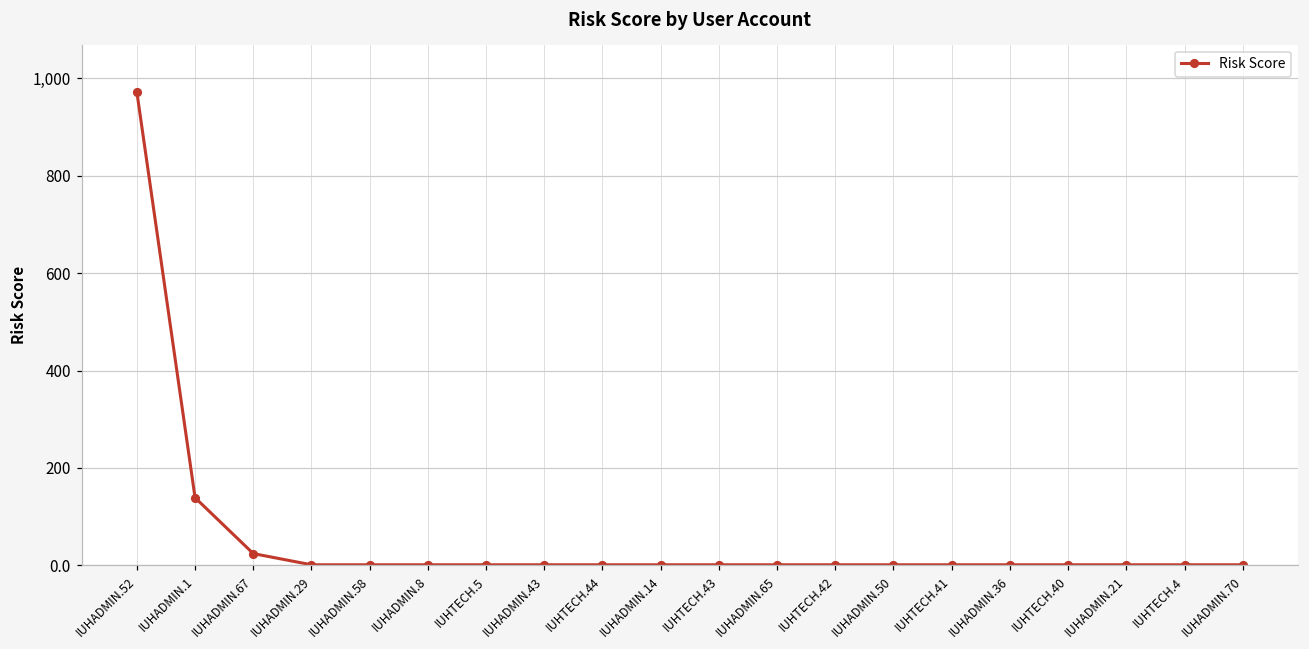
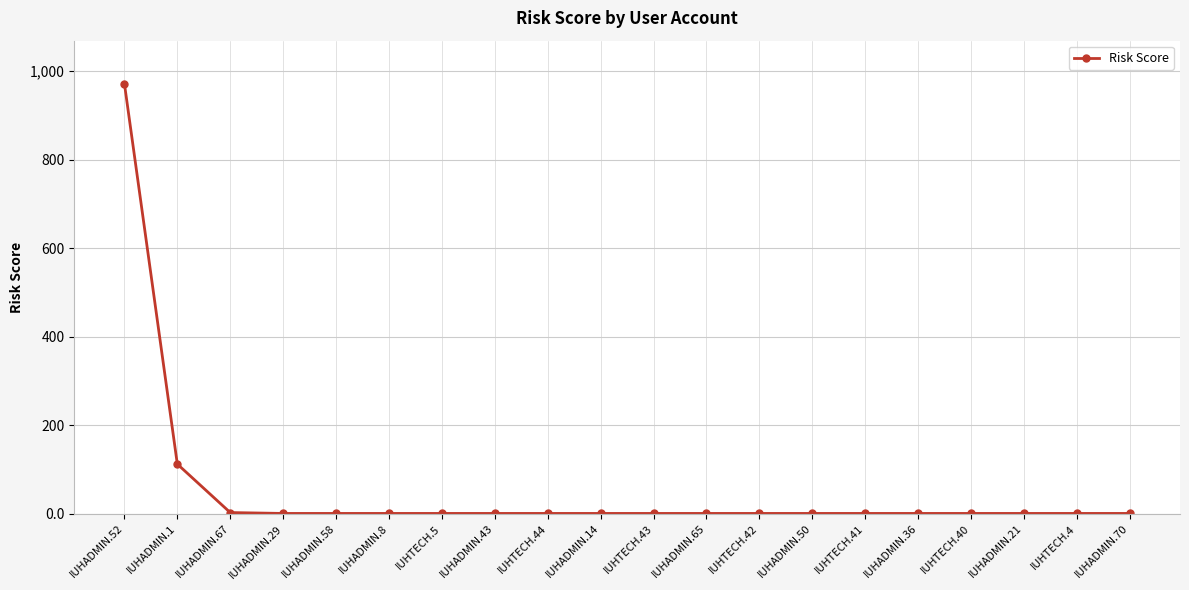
  {
    "IUHADMIN.52": 970,
-   "IUHADMIN.1": 140,
-   "IUHADMIN.67": 20,
+   "IUHADMIN.1": 110,
+   "IUHADMIN.67": 0,
    "IUHADMIN.29": 0,
    "IUHADMIN.58": 0,
    "IUHADMIN.8": 0,
    "IUHTECH.5": 0,
    "IUHADMIN.43": 0,
    "IUHTECH.44": 0,
    "IUHADMIN.14": 0,
    "IUHTECH.43": 0,
    "IUHADMIN.65": 0,
    "IUHTECH.42": 0,
    "IUHADMIN.50": 0,
    "IUHTECH.41": 0,
    "IUHADMIN.36": 0,
    "IUHTECH.40": 0,
    "IUHADMIN.21": 0,
    "IUHTECH.4": 0,
    "IUHADMIN.70": 0
  }
